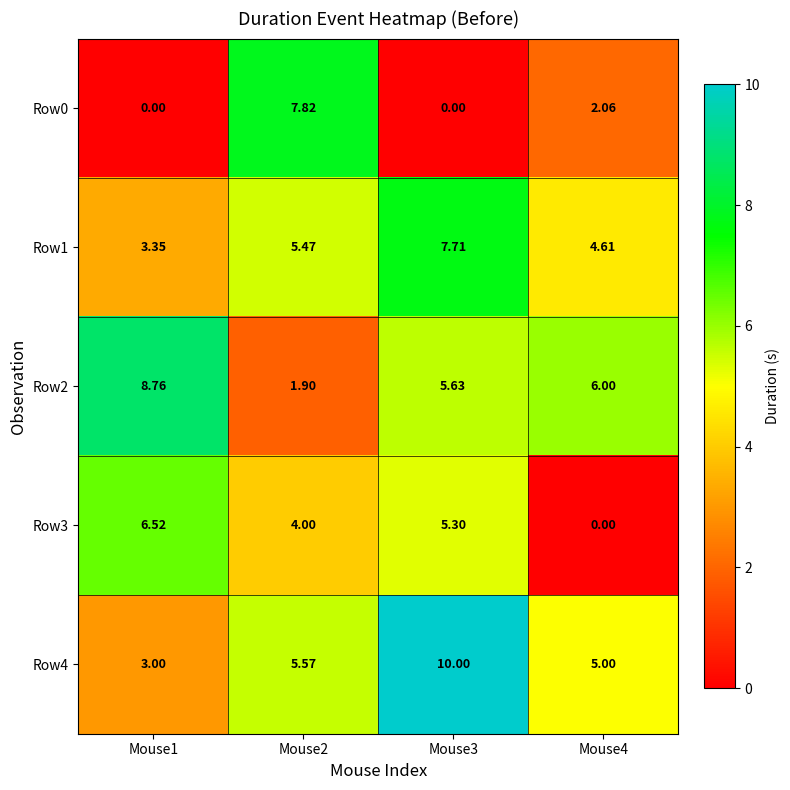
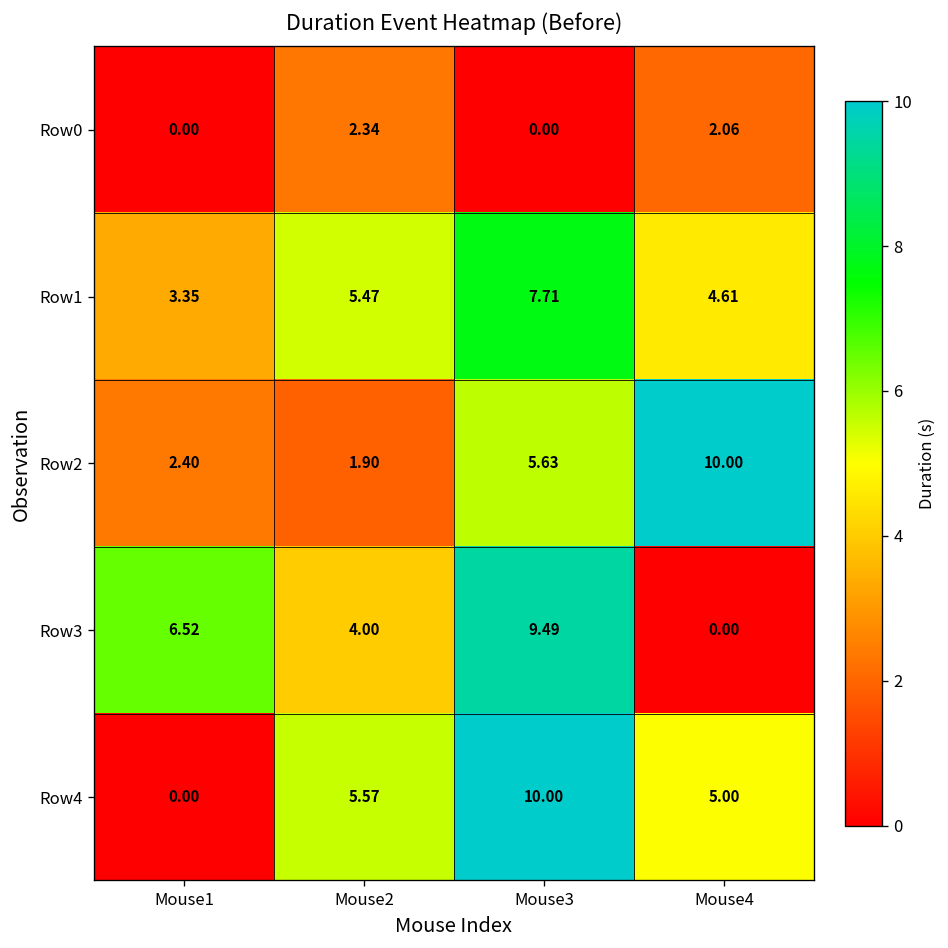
  {
    "Row0": {
      "Mouse1": 0.00,
-     "Mouse2": 7.82,
+     "Mouse2": 2.34,
      "Mouse3": 0.00,
      "Mouse4": 2.06
    },
    "Row1": {
      "Mouse1": 3.35,
      "Mouse2": 5.47,
      "Mouse3": 7.71,
      "Mouse4": 4.61
    },
    "Row2": {
-     "Mouse1": 8.76,
+     "Mouse1": 2.40,
      "Mouse2": 1.90,
      "Mouse3": 5.63,
-     "Mouse4": 6.00
+     "Mouse4": 10.00
    },
    "Row3": {
      "Mouse1": 6.52,
      "Mouse2": 4.00,
-     "Mouse3": 5.30,
+     "Mouse3": 9.49,
      "Mouse4": 0.00
    },
    "Row4": {
-     "Mouse1": 3.00,
+     "Mouse1": 0.00,
      "Mouse2": 5.57,
      "Mouse3": 10.00,
      "Mouse4": 5.00
    }
  }
